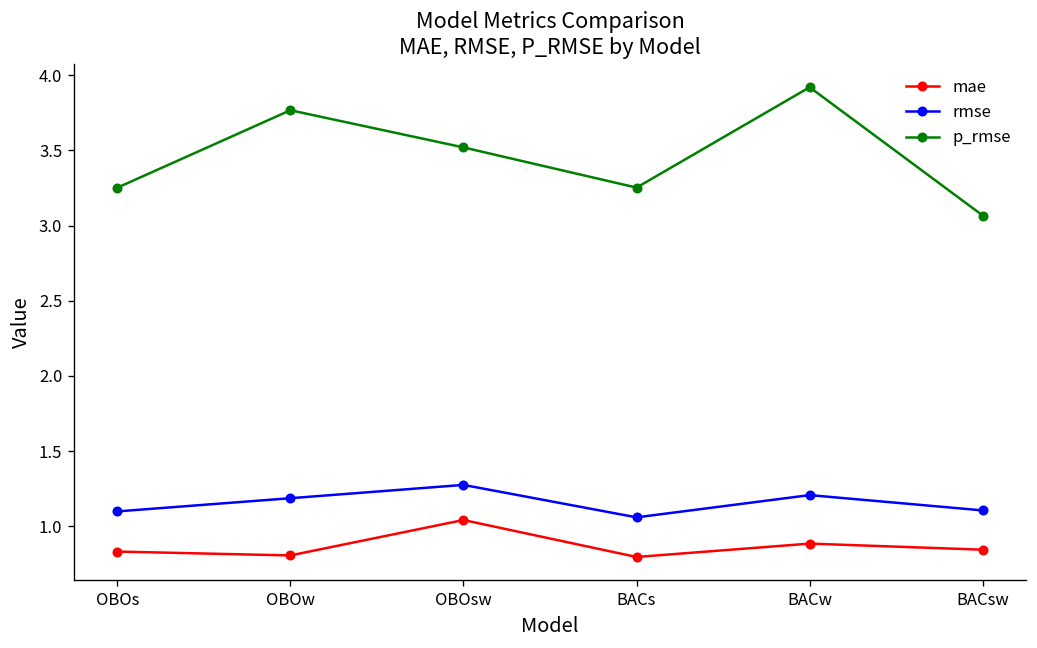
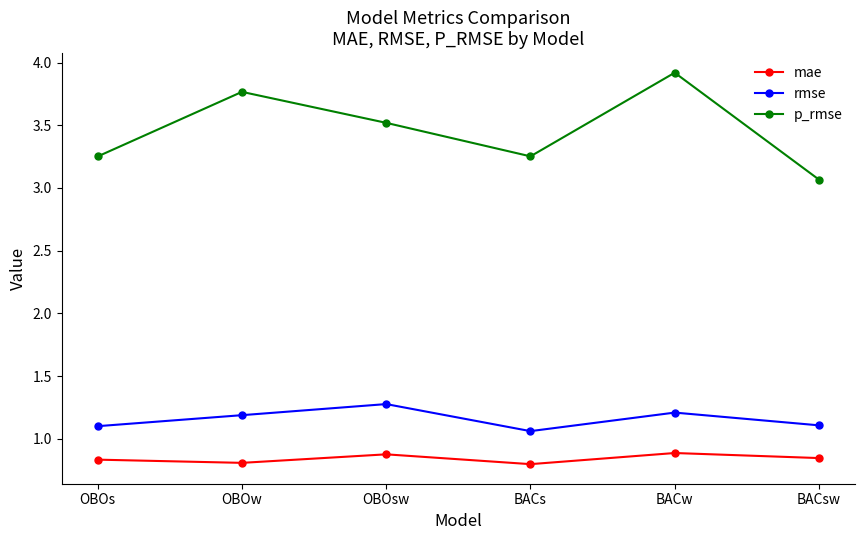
  {
    "mae": {
      "OBOs": 0.83,
      "OBOw": 0.81,
-     "OBOsw": 1.04,
+     "OBOsw": 0.88,
      "BACs": 0.80,
      "BACw": 0.89,
      "BACsw": 0.85
    },
    "rmse": {
      "OBOs": 1.10,
      "OBOw": 1.19,
      "OBOsw": 1.28,
      "BACs": 1.06,
      "BACw": 1.21,
      "BACsw": 1.11
    },
    "p_rmse": {
      "OBOs": 3.25,
      "OBOw": 3.77,
      "OBOsw": 3.52,
      "BACs": 3.25,
      "BACw": 3.92,
      "BACsw": 3.07
    }
  }
